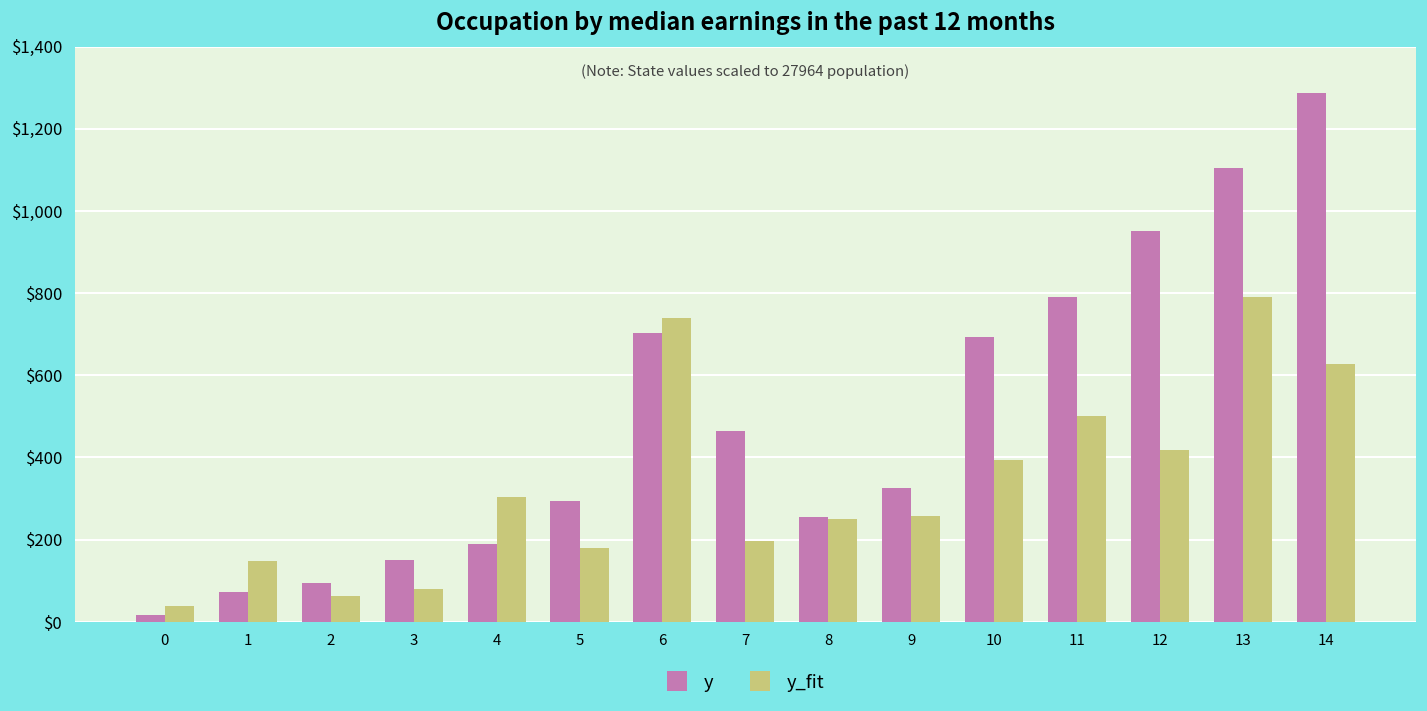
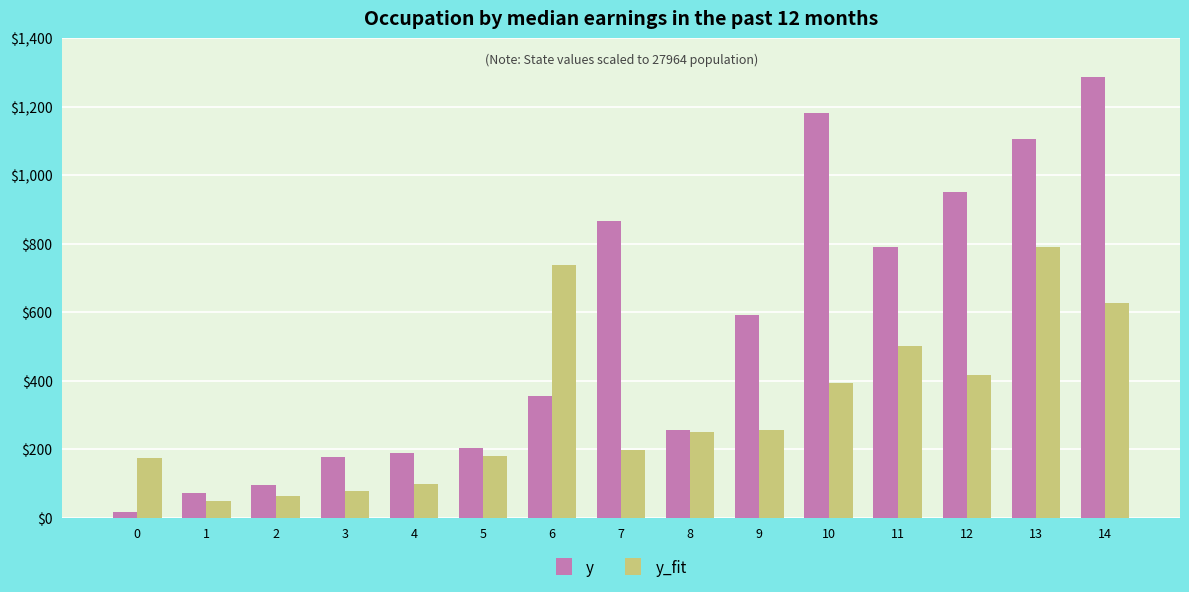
  {
    "y": {
      "0": "$20",
      "1": "$70",
      "2": "$100",
-     "3": "$150",
+     "3": "$180",
      "4": "$190",
-     "5": "$290",
-     "6": "$700",
-     "7": "$460",
+     "5": "$200",
+     "6": "$360",
+     "7": "$870",
      "8": "$260",
-     "9": "$330",
-     "10": "$690",
+     "9": "$590",
+     "10": "$1,180",
      "11": "$790",
      "12": "$950",
      "13": "$1,100",
      "14": "$1,290"
    },
    "y_fit": {
-     "0": "$40",
-     "1": "$150",
+     "0": "$170",
+     "1": "$50",
      "2": "$60",
      "3": "$80",
-     "4": "$300",
+     "4": "$100",
      "5": "$180",
      "6": "$740",
      "7": "$200",
      "8": "$250",
      "9": "$260",
      "10": "$390",
      "11": "$500",
      "12": "$420",
      "13": "$790",
      "14": "$630"
    }
  }
